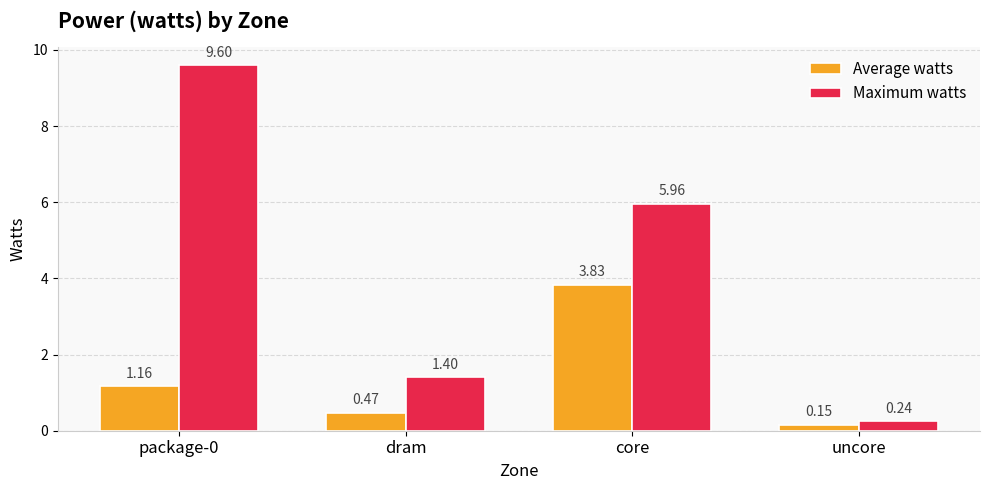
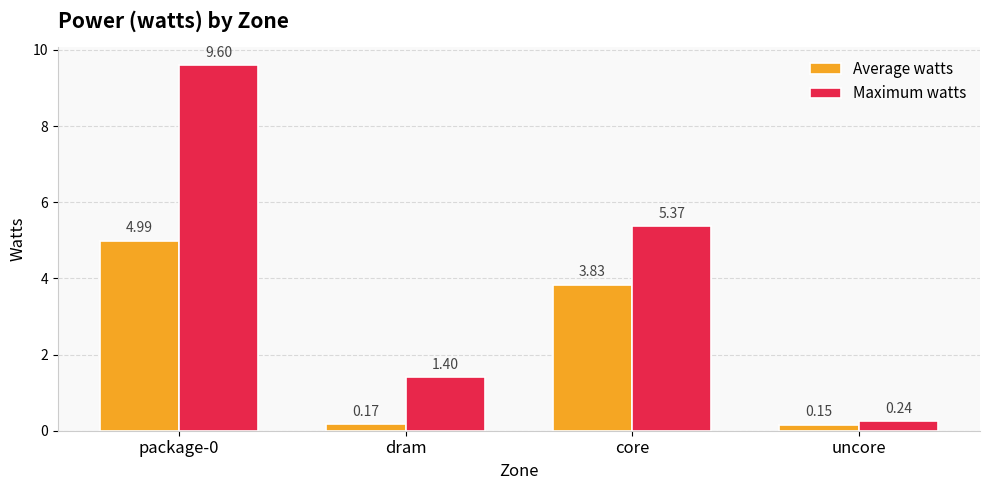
  {
    "Average watts": {
-     "package-0": 1.16,
-     "dram": 0.47,
+     "package-0": 4.99,
+     "dram": 0.17,
      "core": 3.83,
      "uncore": 0.15
    },
    "Maximum watts": {
      "package-0": 9.60,
      "dram": 1.40,
-     "core": 5.96,
+     "core": 5.37,
      "uncore": 0.24
    }
  }
